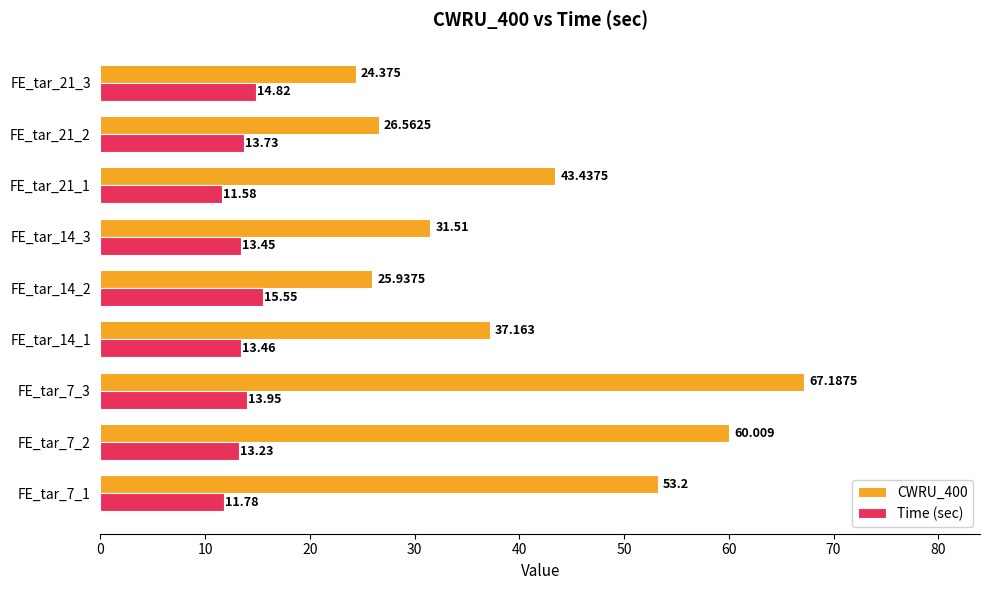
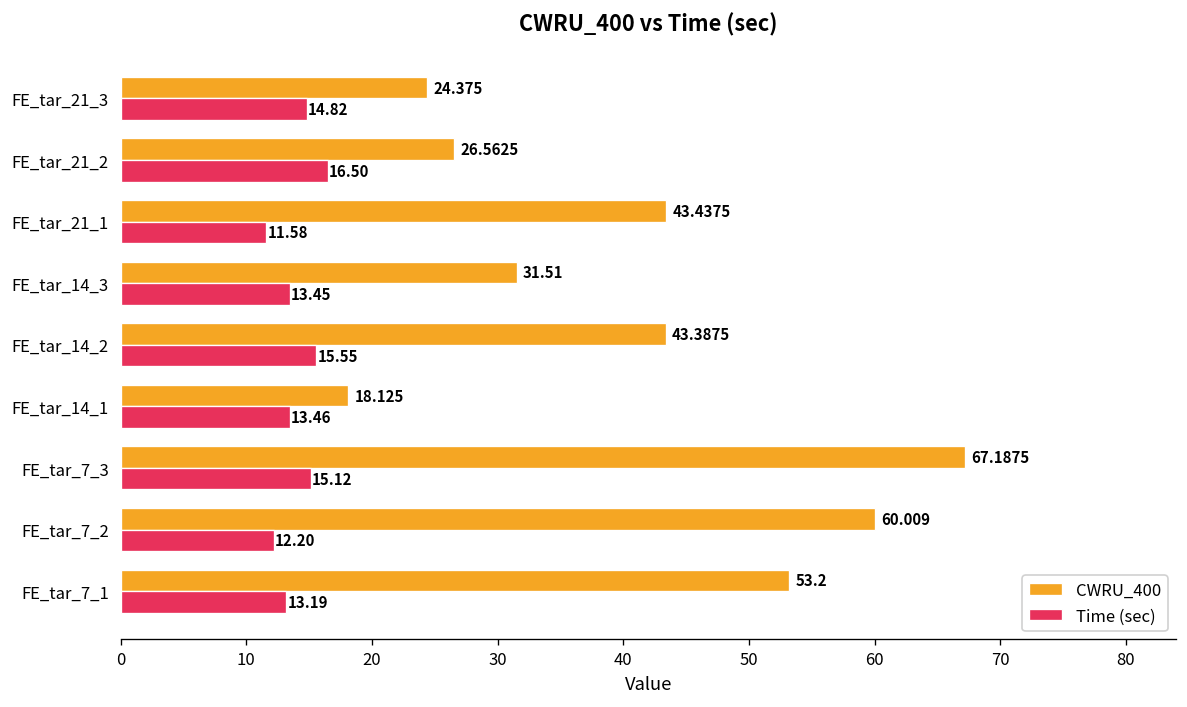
  {
    "CWRU_400": {
      "FE_tar_21_3": 24.375,
      "FE_tar_21_2": 26.5625,
      "FE_tar_21_1": 43.4375,
      "FE_tar_14_3": 31.51,
-     "FE_tar_14_2": 25.9375,
-     "FE_tar_14_1": 37.163,
+     "FE_tar_14_2": 43.3875,
+     "FE_tar_14_1": 18.125,
      "FE_tar_7_3": 67.1875,
      "FE_tar_7_2": 60.009,
      "FE_tar_7_1": 53.2
    },
    "Time (sec)": {
      "FE_tar_21_3": 14.82,
-     "FE_tar_21_2": 13.73,
+     "FE_tar_21_2": 16.50,
      "FE_tar_21_1": 11.58,
      "FE_tar_14_3": 13.45,
      "FE_tar_14_2": 15.55,
      "FE_tar_14_1": 13.46,
-     "FE_tar_7_3": 13.95,
-     "FE_tar_7_2": 13.23,
-     "FE_tar_7_1": 11.78
+     "FE_tar_7_3": 15.12,
+     "FE_tar_7_2": 12.20,
+     "FE_tar_7_1": 13.19
    }
  }
